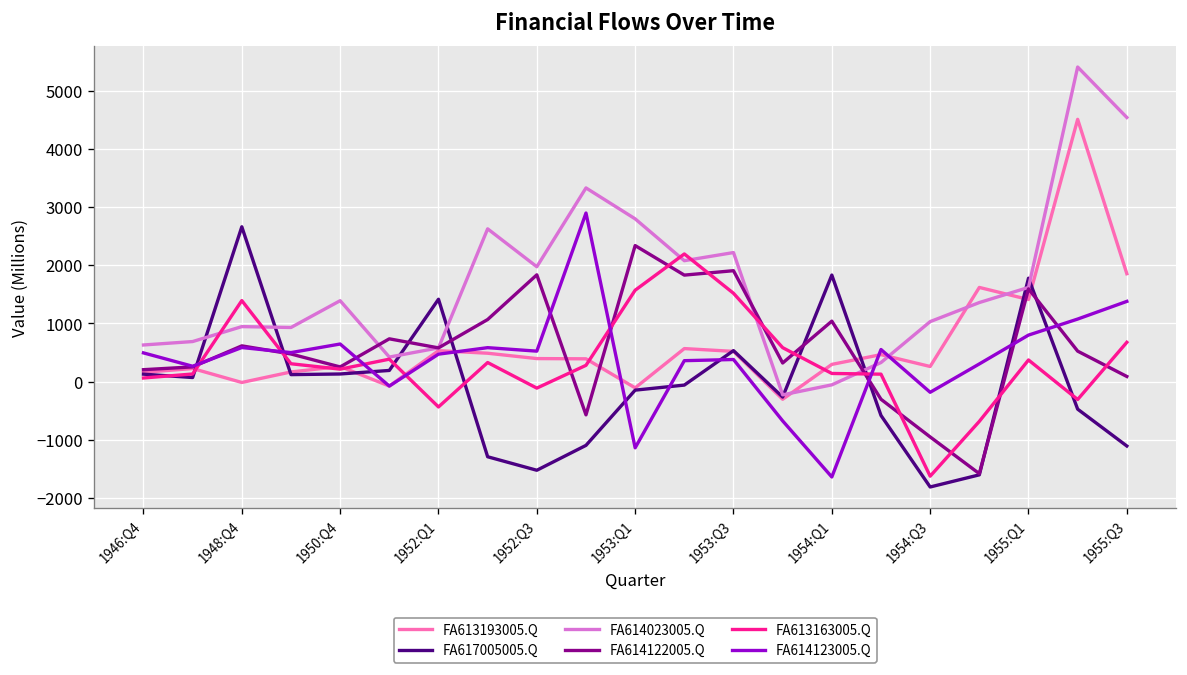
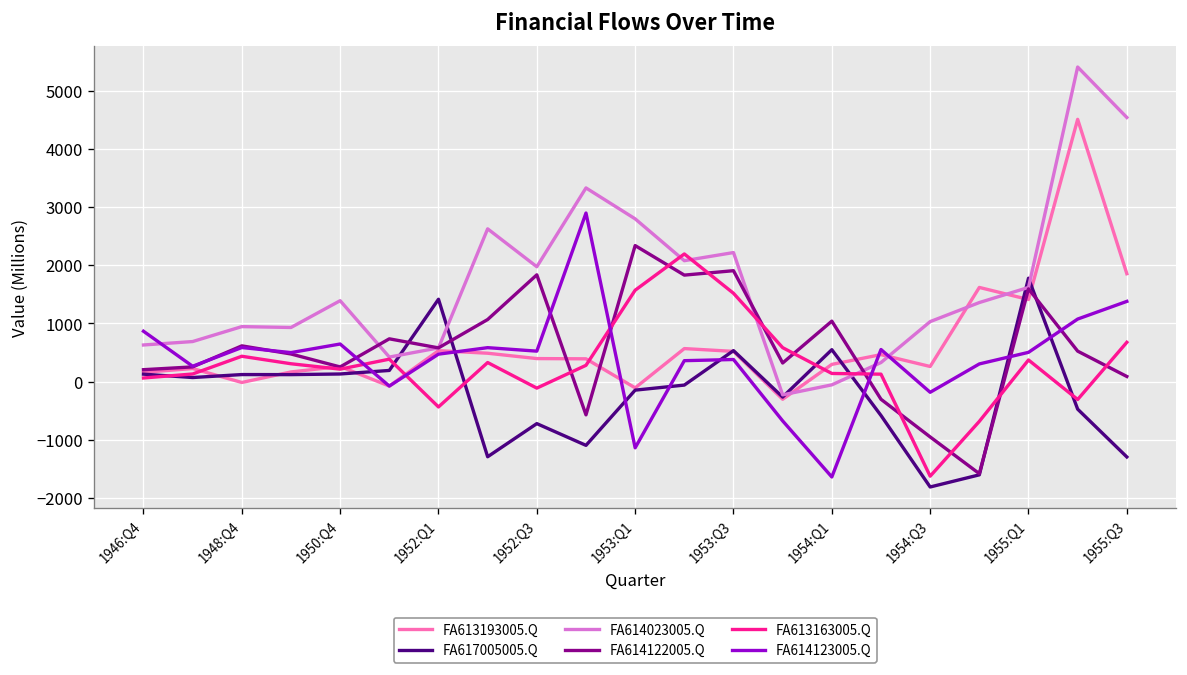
  {
    "FA617005005.Q": {
-     "1948:Q4": 2700,
+     "1948:Q4": 100,
      "1950:Q4": 100,
      "1952:Q1": 1400,
-     "1952:Q3": -1500,
-     "1954:Q1": 1800,
+     "1952:Q3": -700,
+     "1954:Q1": 500,
      "1954:Q3": -1800,
      "1955:Q1": 1800,
-     "1955:Q3": -1100
+     "1955:Q3": -1300
    },
    "FA614122005.Q": {
      "1952:Q3": 1800,
      "1953:Q1": 2300,
      "1953:Q3": 1900,
      "1954:Q1": 1000,
      "1954:Q3": -1000,
      "1955:Q3": 100
    },
    "FA613163005.Q": {
      "1946:Q4": 100,
-     "1948:Q4": 1400,
+     "1948:Q4": 400,
      "1952:Q1": -400,
      "1952:Q3": -100,
      "1953:Q1": 1600,
      "1953:Q3": 1500,
      "1954:Q1": 100,
      "1954:Q3": -1600,
      "1955:Q1": 400,
      "1955:Q3": 700
    },
    "FA614123005.Q": {
-     "1946:Q4": 500,
+     "1946:Q4": 900,
      "1950:Q4": 600,
      "1952:Q1": 500,
      "1952:Q3": 500,
      "1953:Q1": -1100,
      "1953:Q3": 400,
      "1954:Q1": -1600,
      "1954:Q3": -200,
-     "1955:Q1": 800,
+     "1955:Q1": 500,
      "1955:Q3": 1400
    }
  }
